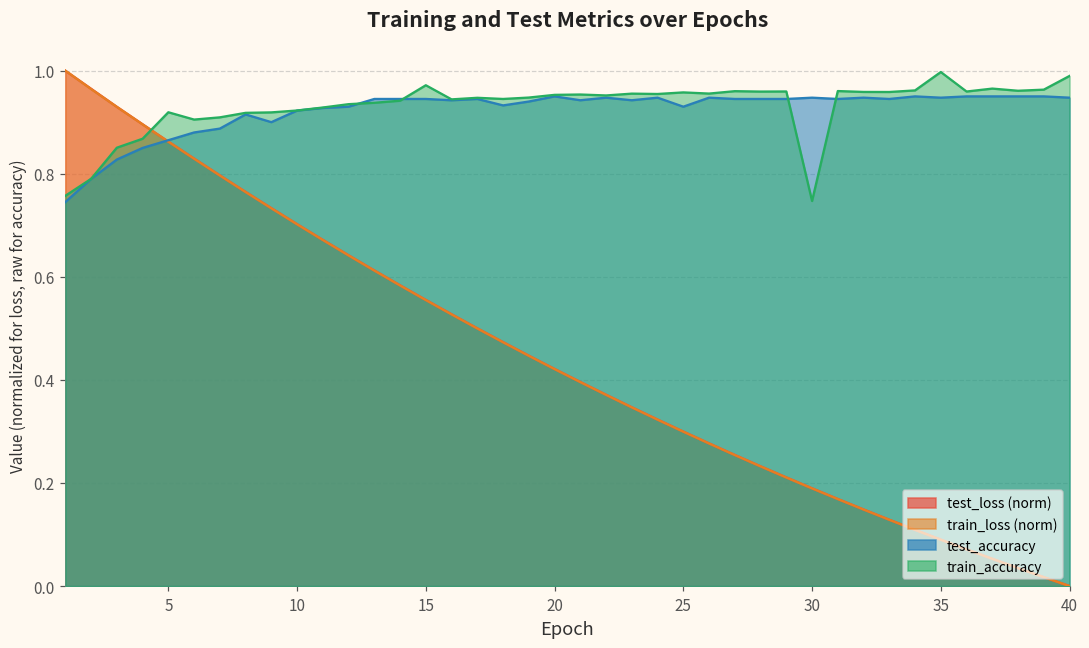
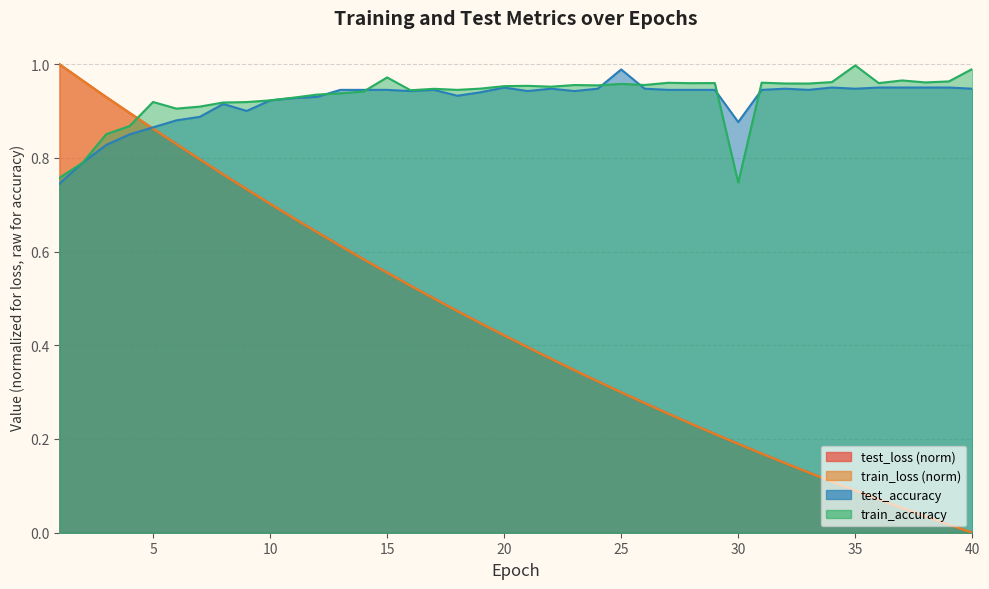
  {
    "test_accuracy": {
      "15": 0.95,
-     "25": 0.93,
-     "30": 0.95,
+     "25": 0.99,
+     "30": 0.88,
      "35": 0.95,
      "40": 0.95
    },
    "train_accuracy": {
      "5": 0.92,
      "15": 0.97,
      "25": 0.96,
      "30": 0.75,
      "35": 1.00,
      "40": 0.99
    }
  }
